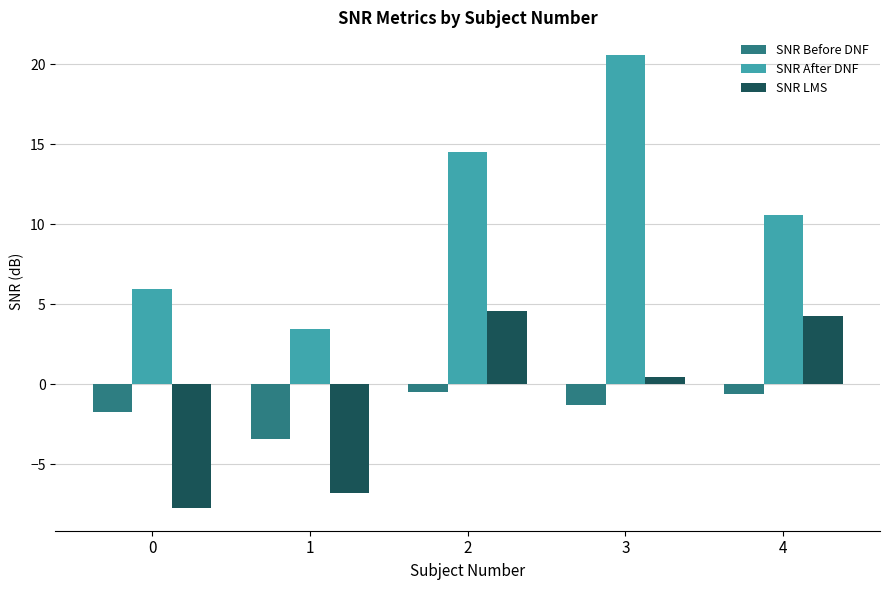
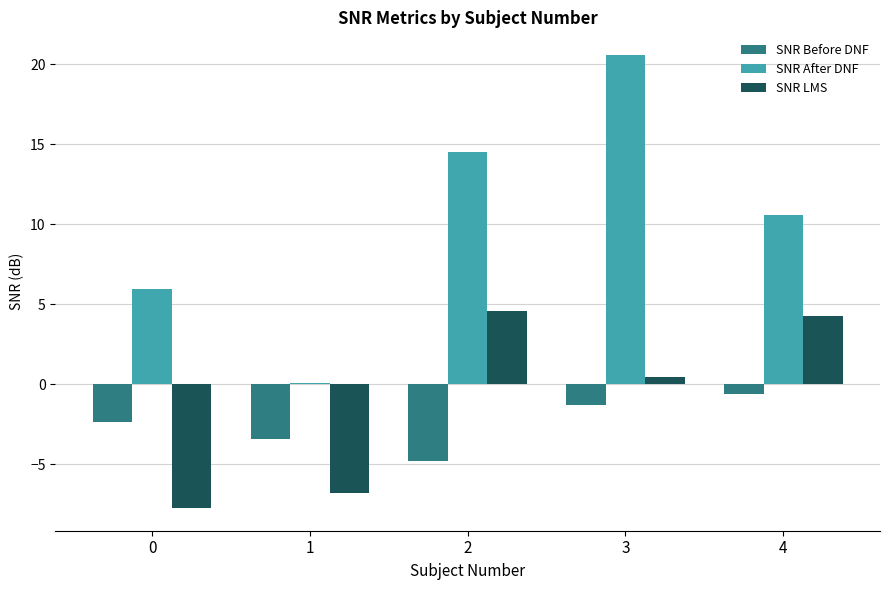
  {
    "SNR Before DNF": {
-     "0": -1.8,
+     "0": -2.4,
      "1": -3.4,
-     "2": -0.5,
+     "2": -4.8,
      "3": -1.3,
      "4": -0.6
    },
    "SNR After DNF": {
      "0": 5.9,
-     "1": 3.5,
+     "1": 0.1,
      "2": 14.5,
      "3": 20.6,
      "4": 10.6
    },
    "SNR LMS": {
      "0": -7.7,
      "1": -6.8,
      "2": 4.5,
      "3": 0.5,
      "4": 4.3
    }
  }
